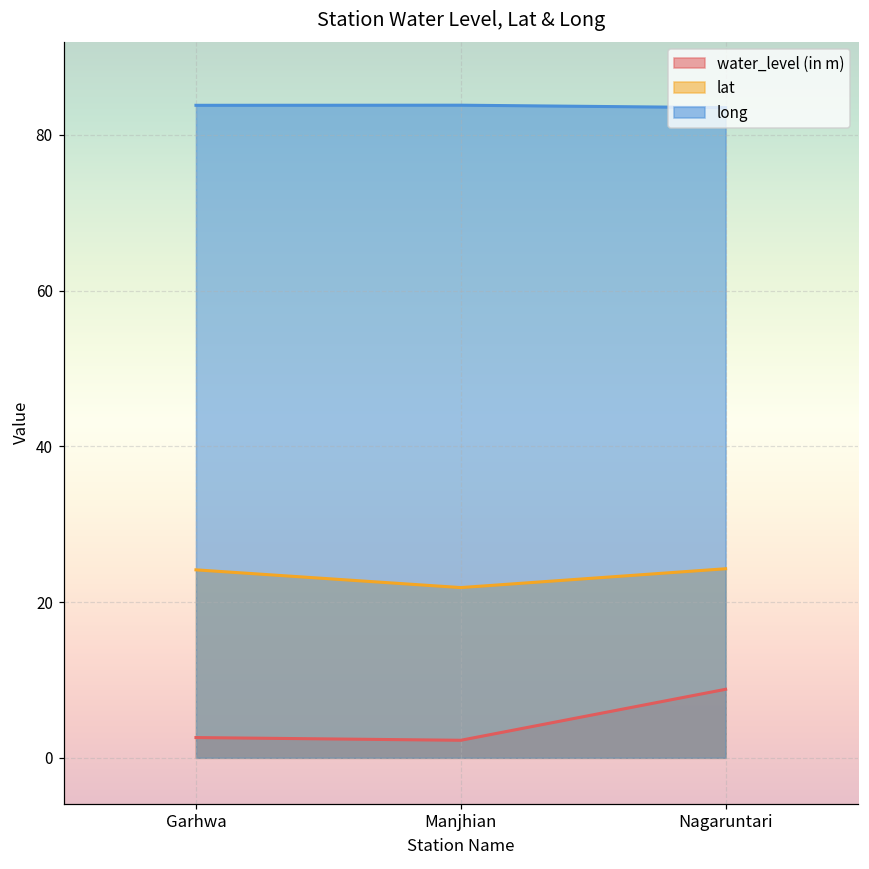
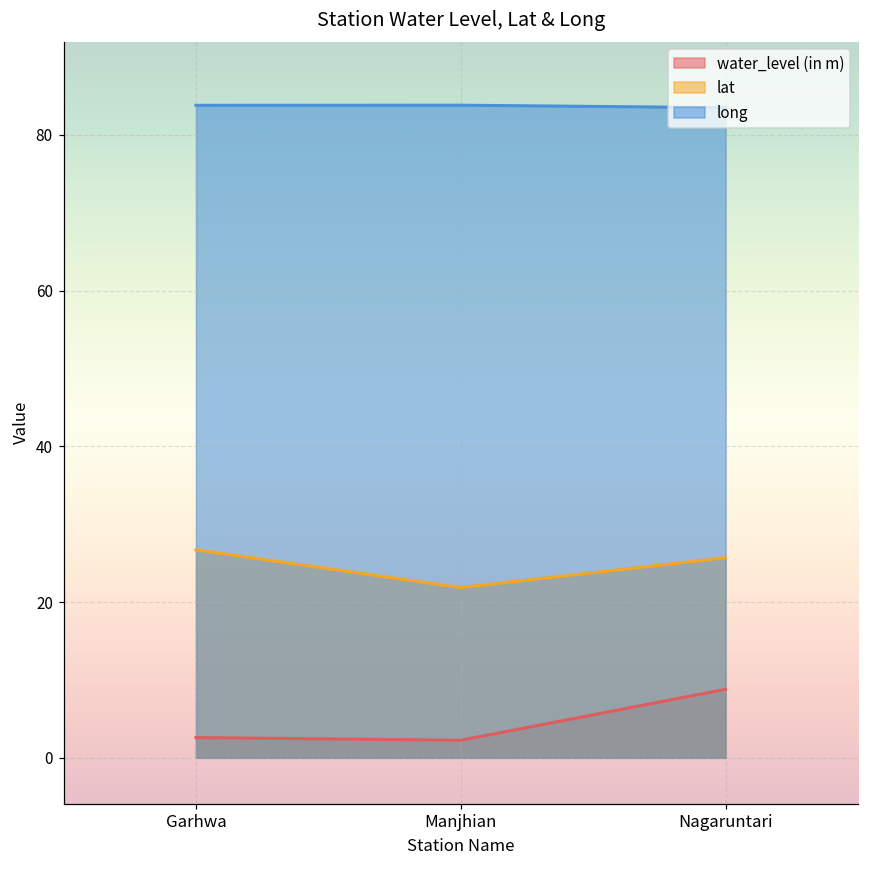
  {
    "water_level (in m)": {
      "Garhwa": 3,
      "Manjhian": 2,
      "Nagaruntari": 9
    },
    "lat": {
-     "Garhwa": 24,
+     "Garhwa": 27,
      "Manjhian": 22,
-     "Nagaruntari": 24
+     "Nagaruntari": 26
    },
    "long": {
      "Garhwa": 84,
      "Manjhian": 84
    }
  }
